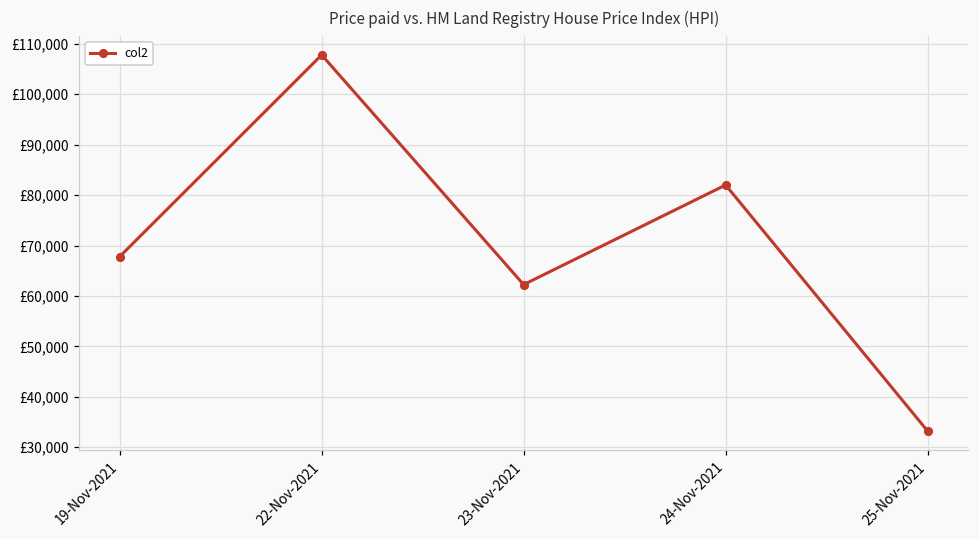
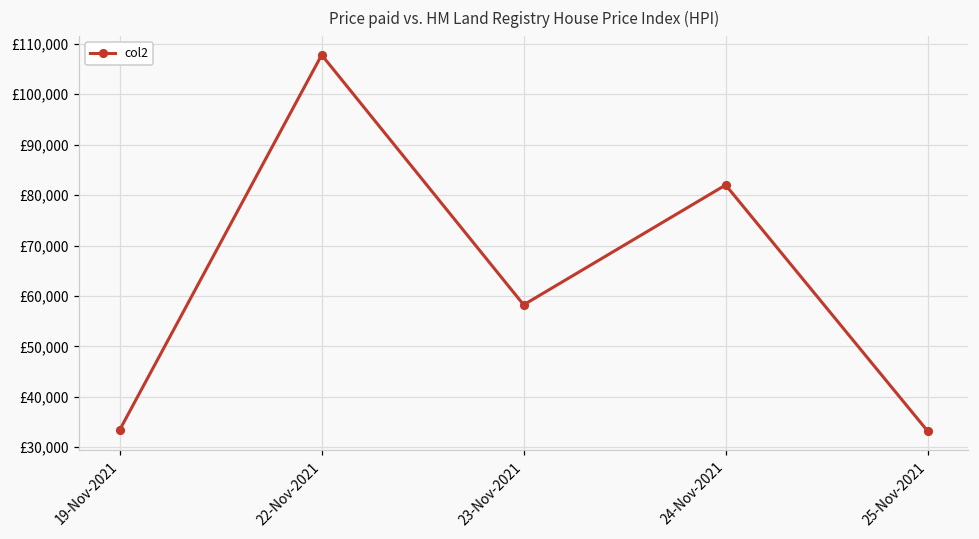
  {
-   "19-Nov-2021": "£68,000",
+   "19-Nov-2021": "£33,000",
    "22-Nov-2021": "£108,000",
-   "23-Nov-2021": "£62,000",
+   "23-Nov-2021": "£58,000",
    "24-Nov-2021": "£82,000",
    "25-Nov-2021": "£33,000"
  }
